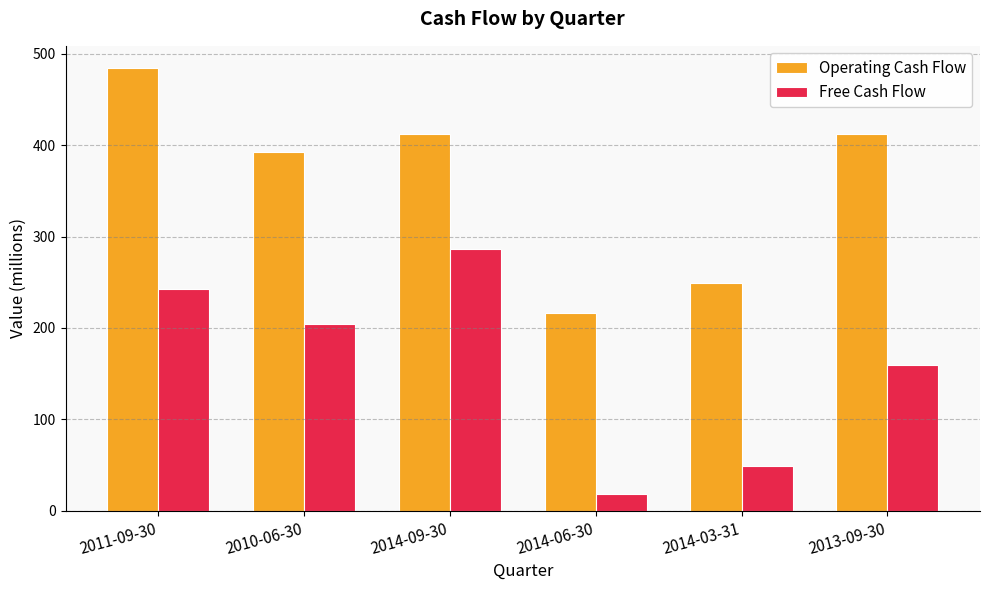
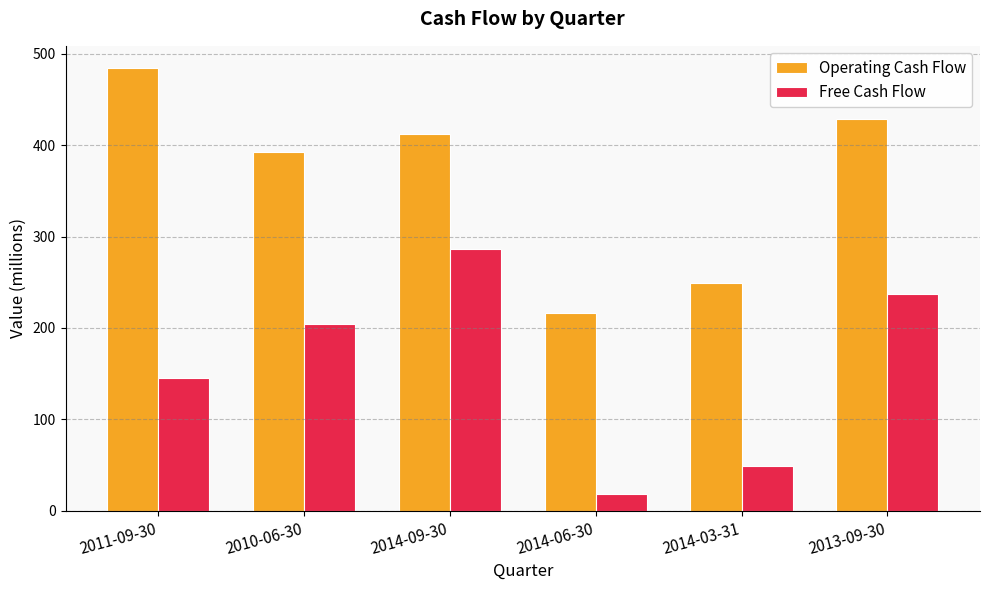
  {
    "Operating Cash Flow": {
      "2011-09-30": 480,
      "2010-06-30": 390,
      "2014-09-30": 410,
      "2014-06-30": 220,
      "2014-03-31": 250,
-     "2013-09-30": 410
+     "2013-09-30": 430
    },
    "Free Cash Flow": {
-     "2011-09-30": 240,
+     "2011-09-30": 140,
      "2010-06-30": 200,
      "2014-09-30": 290,
      "2014-06-30": 20,
      "2014-03-31": 50,
-     "2013-09-30": 160
+     "2013-09-30": 240
    }
  }
